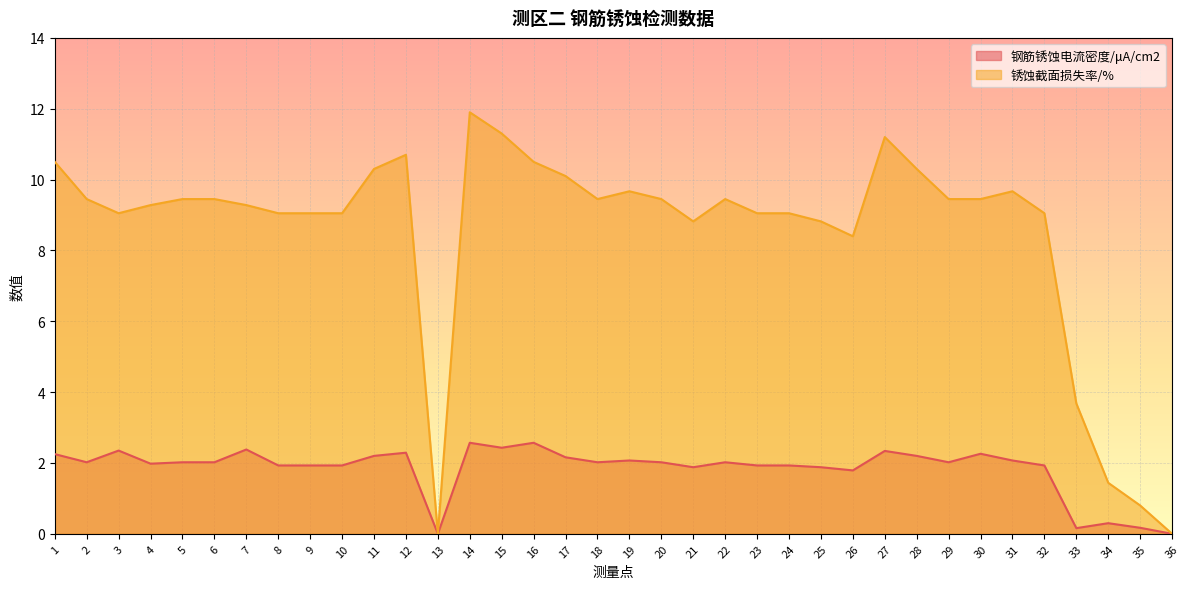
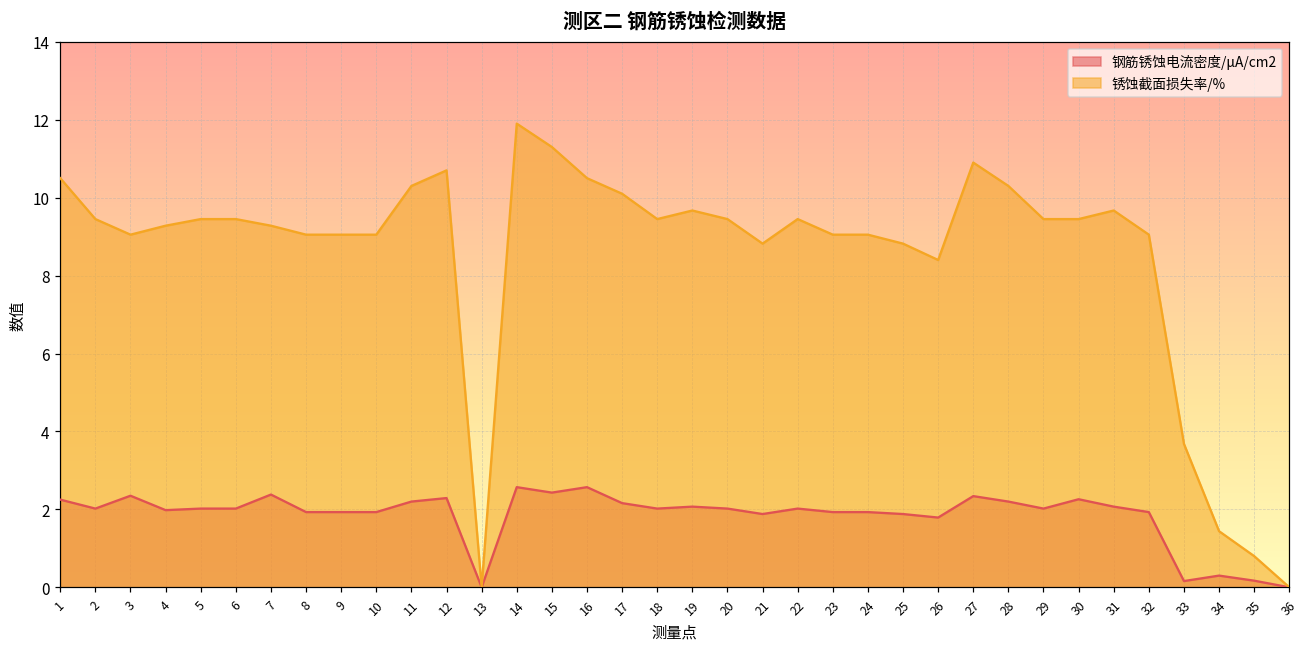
  {
    "钢筋锈蚀电流密度/μA/cm2": {
      "1": 2.3,
      "2": 2.0,
      "3": 2.4,
      "4": 2.0,
      "5": 2.0,
      "6": 2.0,
      "7": 2.4,
      "8": 1.9,
      "9": 1.9,
      "10": 1.9,
      "11": 2.2,
      "12": 2.3,
      "14": 2.6,
      "15": 2.4,
      "16": 2.6,
      "17": 2.2,
      "18": 2.0,
      "19": 2.1,
      "20": 2.0,
      "21": 1.9,
      "22": 2.0,
      "23": 1.9,
      "24": 1.9,
      "25": 1.9,
      "26": 1.8,
      "27": 2.3,
      "28": 2.2,
      "29": 2.0,
      "30": 2.3,
      "31": 2.1,
      "32": 1.9,
      "33": 0.2,
      "34": 0.3,
      "35": 0.2
    },
    "锈蚀截面损失率/%": {
      "1": 10.5,
      "2": 9.5,
      "3": 9.1,
      "4": 9.3,
      "5": 9.5,
      "6": 9.5,
      "7": 9.3,
      "8": 9.1,
      "9": 9.1,
      "10": 9.1,
      "11": 10.3,
      "12": 10.7,
      "14": 11.9,
      "15": 11.3,
      "16": 10.5,
      "17": 10.1,
      "18": 9.5,
      "19": 9.7,
      "20": 9.5,
      "21": 8.8,
      "22": 9.5,
      "23": 9.1,
      "24": 9.1,
      "25": 8.8,
      "26": 8.4,
-     "27": 11.2,
+     "27": 10.9,
      "28": 10.3,
      "29": 9.5,
      "30": 9.5,
      "31": 9.7,
      "32": 9.1,
      "33": 3.7,
      "34": 1.4,
      "35": 0.8
    }
  }
